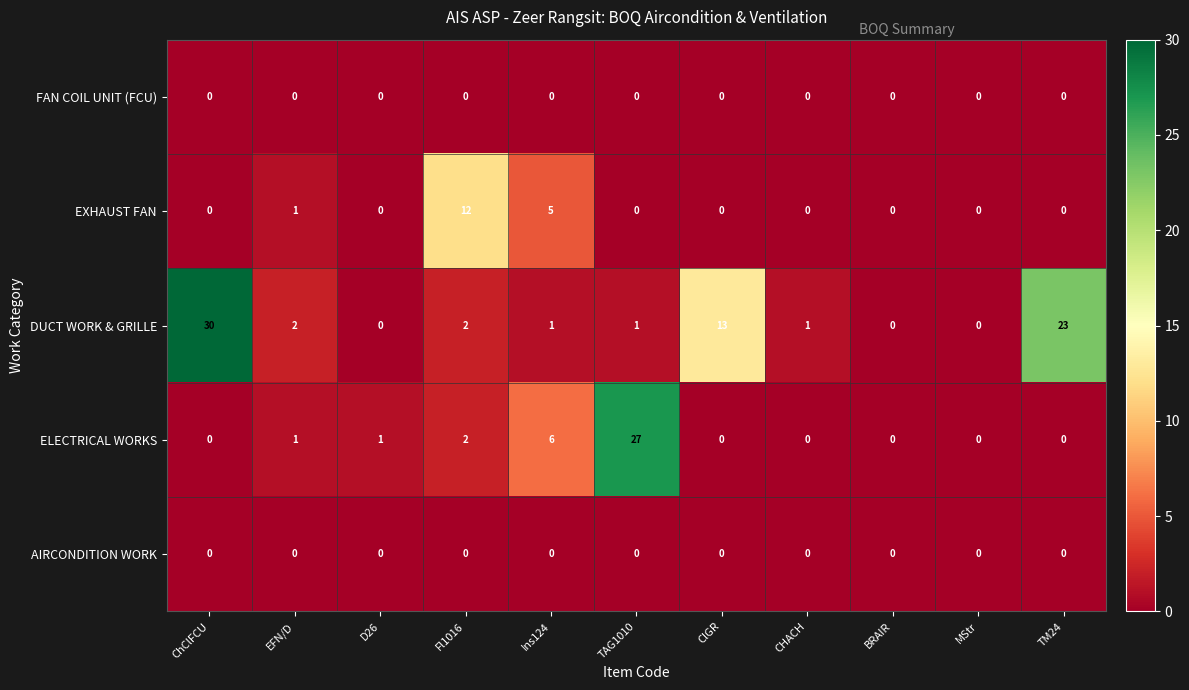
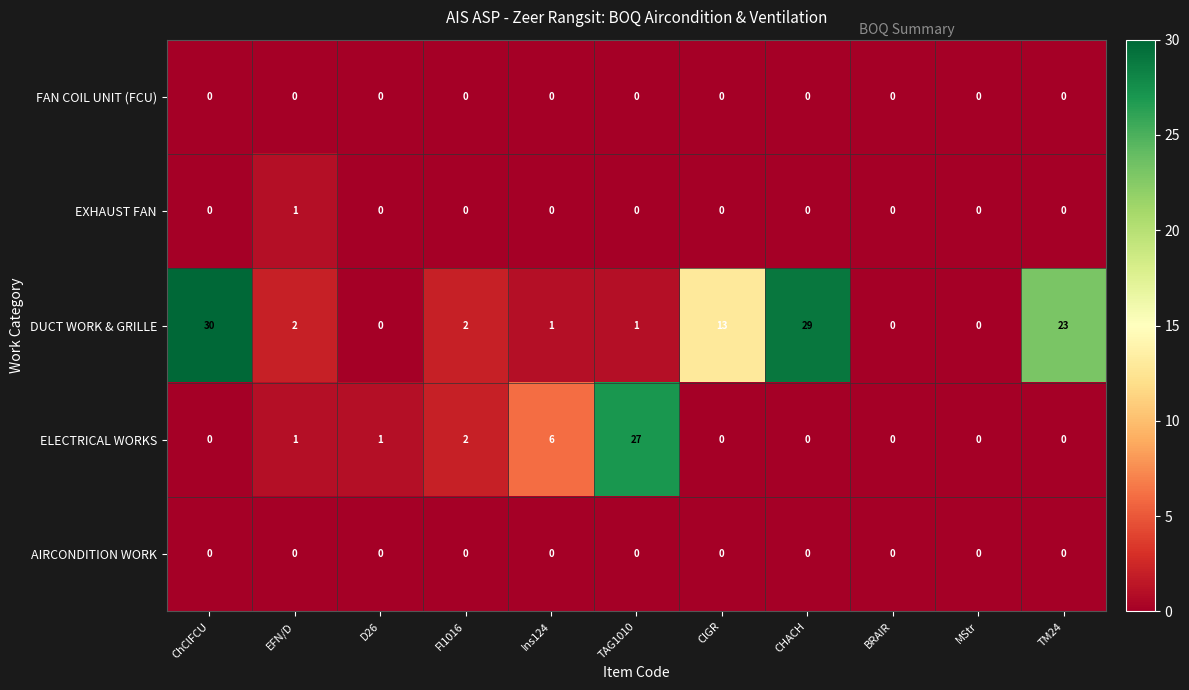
  {
    "FAN COIL UNIT (FCU)": {
      "ChClFCU": 0,
      "EFN/D": 0,
      "D26": 0,
      "Fl1016": 0,
      "Ins124": 0,
      "TAG1010": 0,
      "ClGR": 0,
      "CHACH": 0,
      "BRAIR": 0,
      "MStr": 0,
      "TM24": 0
    },
    "EXHAUST FAN": {
      "ChClFCU": 0,
      "EFN/D": 1,
      "D26": 0,
-     "Fl1016": 12,
-     "Ins124": 5,
+     "Fl1016": 0,
+     "Ins124": 0,
      "TAG1010": 0,
      "ClGR": 0,
      "CHACH": 0,
      "BRAIR": 0,
      "MStr": 0,
      "TM24": 0
    },
    "DUCT WORK & GRILLE": {
      "ChClFCU": 30,
      "EFN/D": 2,
      "D26": 0,
      "Fl1016": 2,
      "Ins124": 1,
      "TAG1010": 1,
      "ClGR": 13,
-     "CHACH": 1,
+     "CHACH": 29,
      "BRAIR": 0,
      "MStr": 0,
      "TM24": 23
    },
    "ELECTRICAL WORKS": {
      "ChClFCU": 0,
      "EFN/D": 1,
      "D26": 1,
      "Fl1016": 2,
      "Ins124": 6,
      "TAG1010": 27,
      "ClGR": 0,
      "CHACH": 0,
      "BRAIR": 0,
      "MStr": 0,
      "TM24": 0
    },
    "AIRCONDITION WORK": {
      "ChClFCU": 0,
      "EFN/D": 0,
      "D26": 0,
      "Fl1016": 0,
      "Ins124": 0,
      "TAG1010": 0,
      "ClGR": 0,
      "CHACH": 0,
      "BRAIR": 0,
      "MStr": 0,
      "TM24": 0
    }
  }
